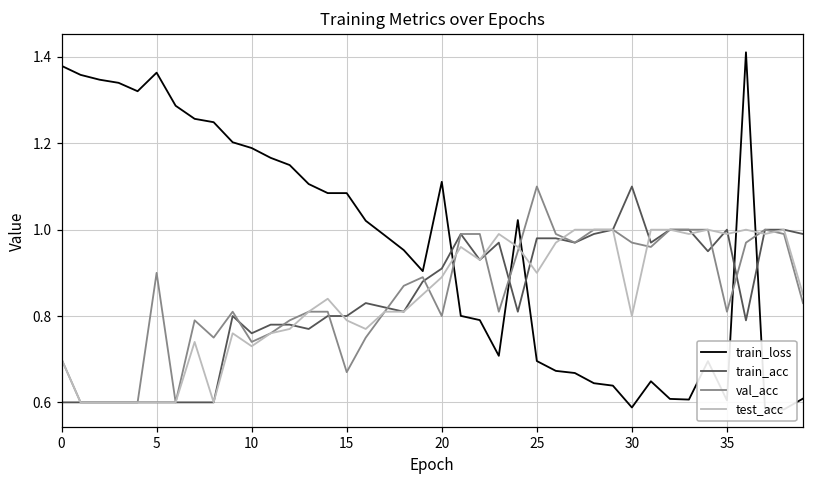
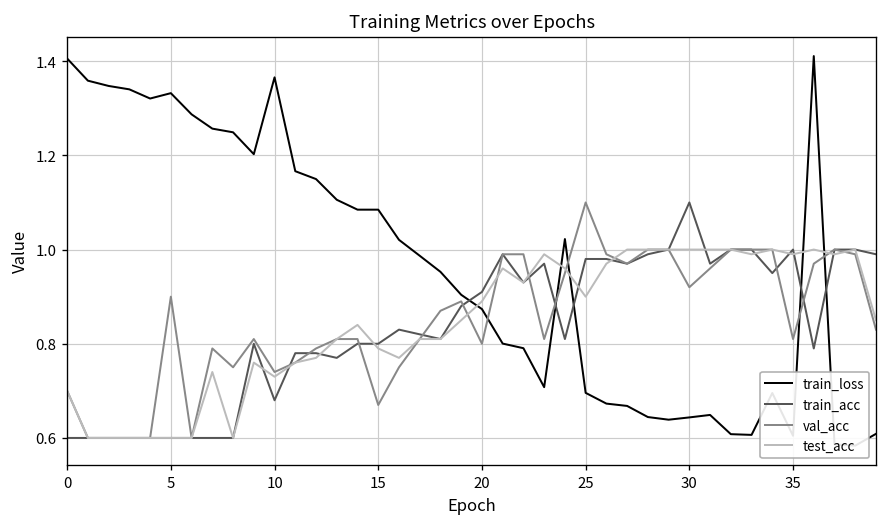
  {
    "train_loss": {
-     "0": 1.38,
-     "5": 1.36,
-     "10": 1.19,
+     "0": 1.41,
+     "5": 1.33,
+     "10": 1.37,
      "15": 1.08,
-     "20": 1.11,
+     "20": 0.87,
      "25": 0.70,
-     "30": 0.59
+     "30": 0.64
    },
    "train_acc": {
      "0": 0.60,
-     "10": 0.76,
+     "10": 0.68,
      "15": 0.80,
      "20": 0.91,
      "25": 0.98,
      "30": 1.10,
      "35": 1.00
    },
    "val_acc": {
      "5": 0.90,
      "10": 0.74,
      "15": 0.67,
      "20": 0.80,
      "25": 1.10,
-     "30": 0.97,
+     "30": 0.92,
      "35": 0.81
    },
    "test_acc": {
      "10": 0.73,
      "15": 0.79,
      "20": 0.89,
      "25": 0.9,
-     "30": 0.8,
+     "30": 1.0,
      "35": 0.99
    }
  }
